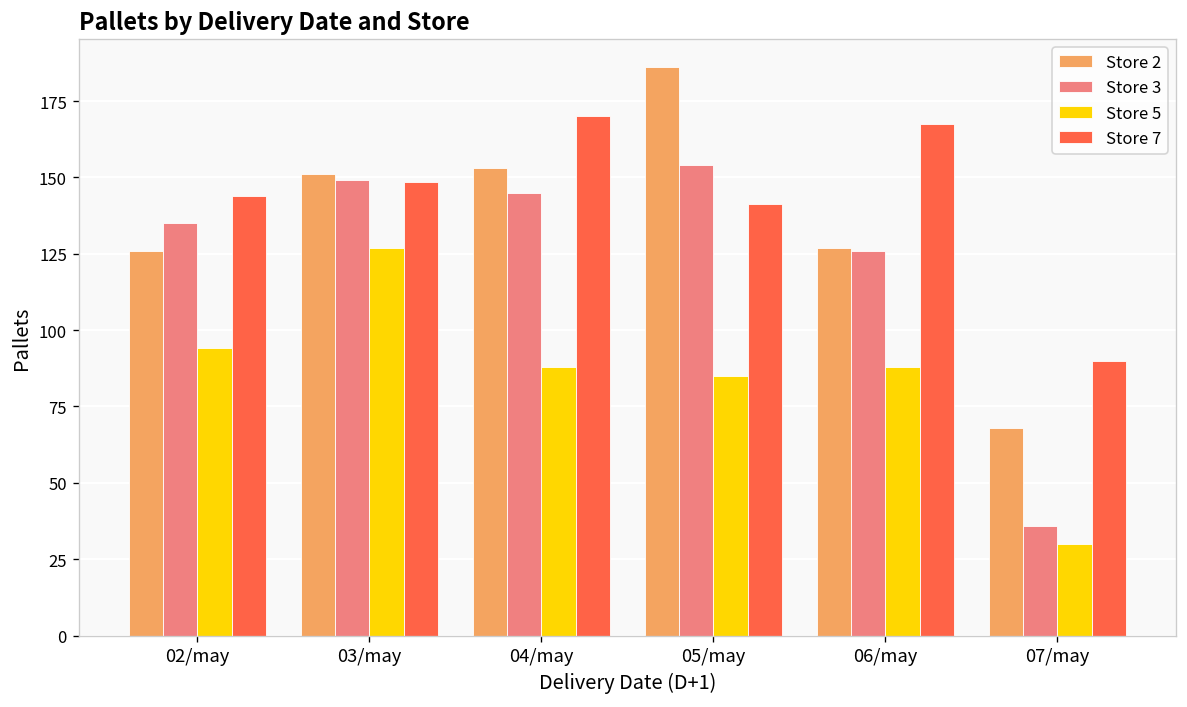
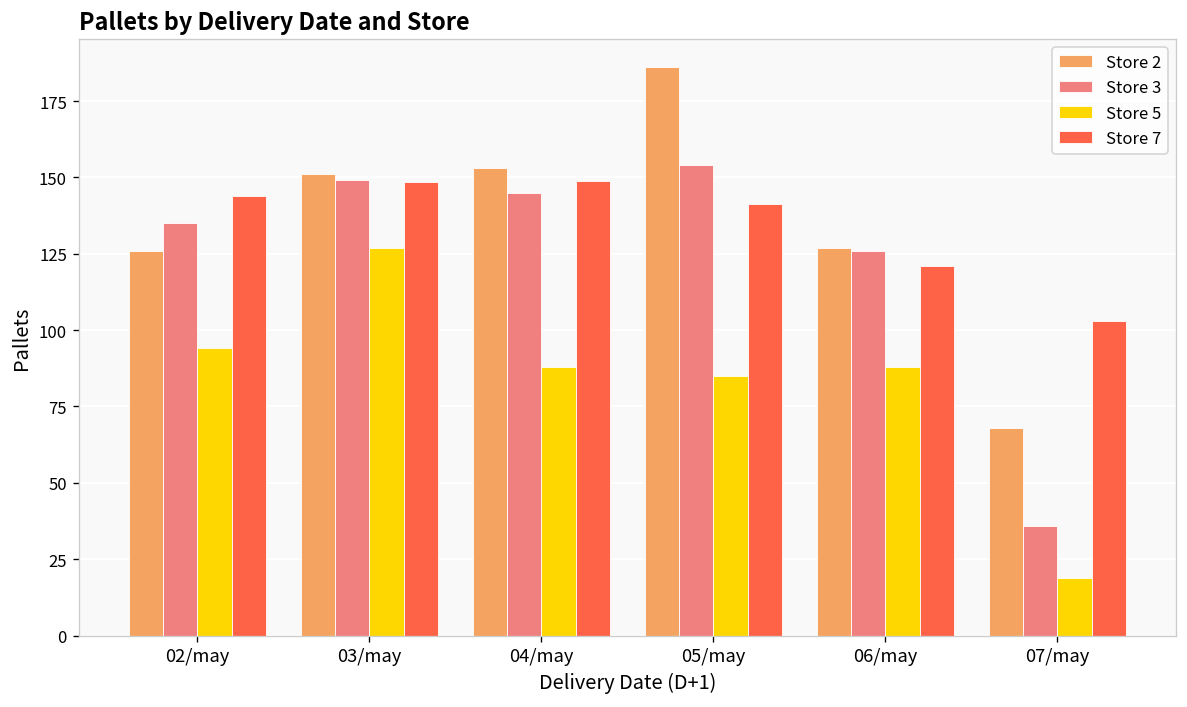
  {
    "Store 5": {
      "02/may": 94,
      "03/may": 127,
      "04/may": 88,
      "05/may": 85,
      "06/may": 88,
-     "07/may": 30
+     "07/may": 19
    },
    "Store 7": {
      "02/may": 144,
      "03/may": 149,
-     "04/may": 170,
+     "04/may": 149,
      "05/may": 141,
-     "06/may": 168,
-     "07/may": 90
+     "06/may": 121,
+     "07/may": 103
    }
  }
